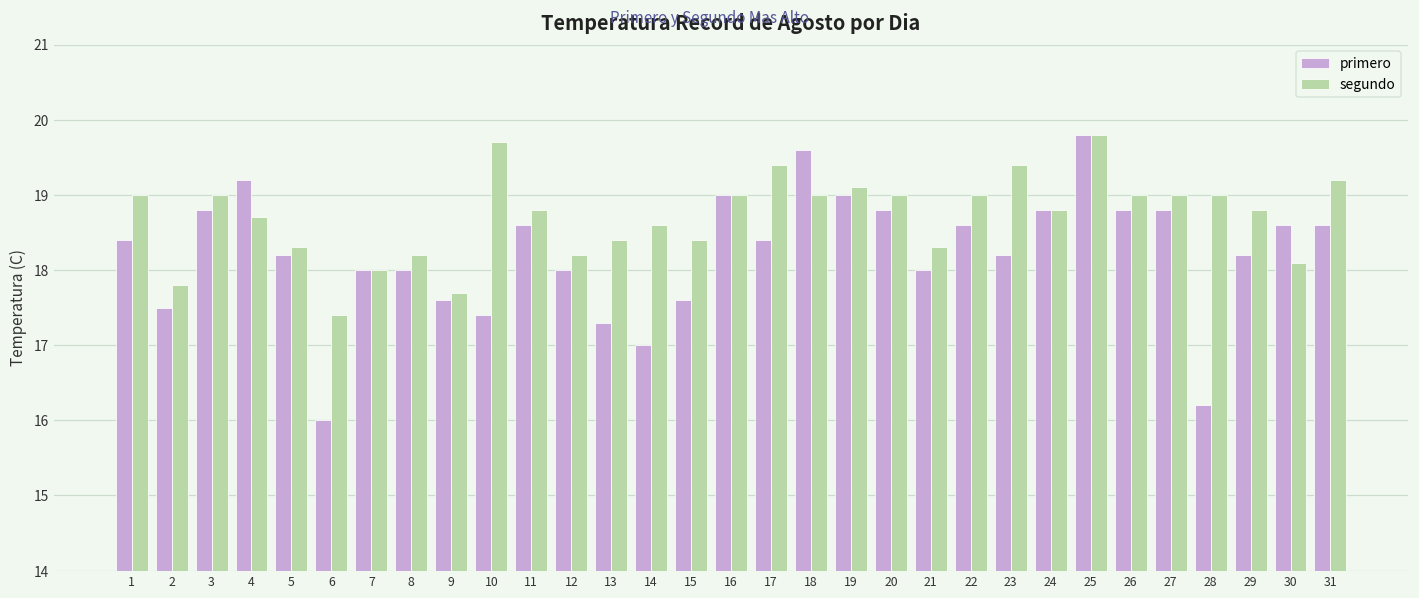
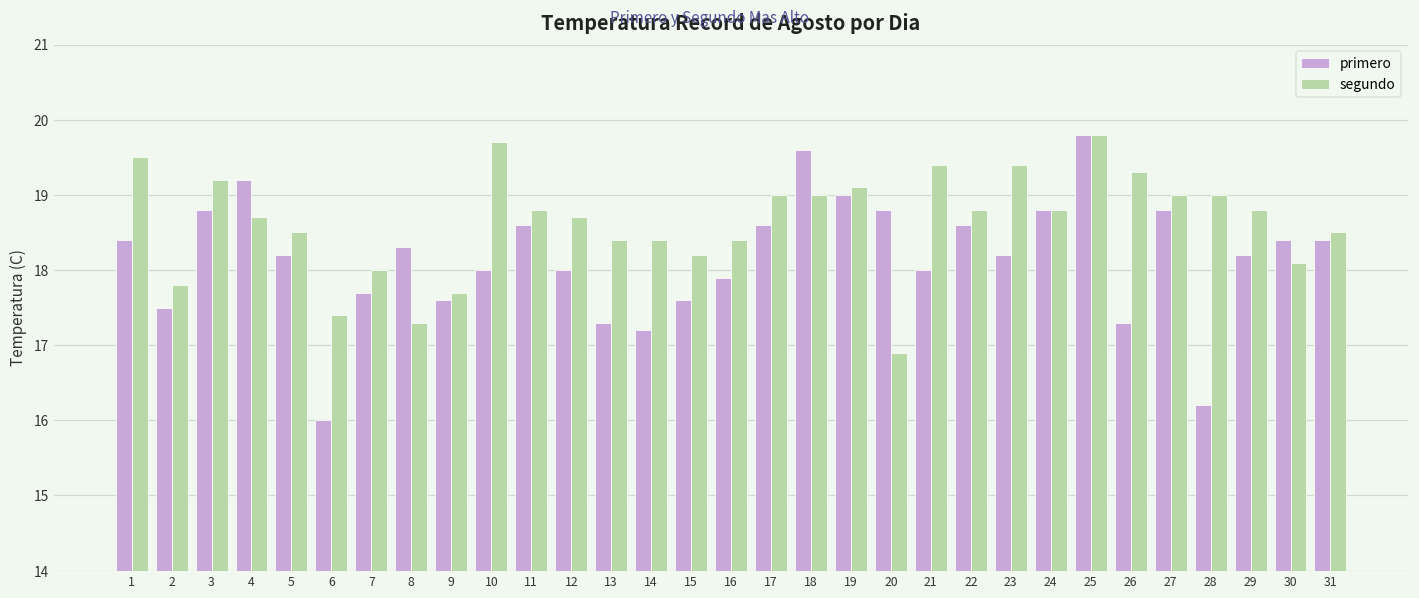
  {
    "primero": {
      "1": 18.4,
      "2": 17.5,
      "3": 18.8,
      "4": 19.2,
      "5": 18.2,
      "6": 16.0,
-     "7": 18.0,
-     "8": 18.0,
+     "7": 17.7,
+     "8": 18.3,
      "9": 17.6,
-     "10": 17.4,
+     "10": 18.0,
      "11": 18.6,
      "12": 18.0,
      "13": 17.3,
-     "14": 17.0,
+     "14": 17.2,
      "15": 17.6,
-     "16": 19.0,
-     "17": 18.4,
+     "16": 17.9,
+     "17": 18.6,
      "18": 19.6,
      "19": 19.0,
      "20": 18.8,
      "21": 18.0,
      "22": 18.6,
      "23": 18.2,
      "24": 18.8,
      "25": 19.8,
-     "26": 18.8,
+     "26": 17.3,
      "27": 18.8,
      "28": 16.2,
      "29": 18.2,
-     "30": 18.6,
-     "31": 18.6
+     "30": 18.4,
+     "31": 18.4
    },
    "segundo": {
-     "1": 19.0,
+     "1": 19.5,
      "2": 17.8,
-     "3": 19.0,
+     "3": 19.2,
      "4": 18.7,
-     "5": 18.3,
+     "5": 18.5,
      "6": 17.4,
      "7": 18.0,
-     "8": 18.2,
+     "8": 17.3,
      "9": 17.7,
      "10": 19.7,
      "11": 18.8,
-     "12": 18.2,
+     "12": 18.7,
      "13": 18.4,
-     "14": 18.6,
-     "15": 18.4,
-     "16": 19.0,
-     "17": 19.4,
+     "14": 18.4,
+     "15": 18.2,
+     "16": 18.4,
+     "17": 19.0,
      "18": 19.0,
      "19": 19.1,
-     "20": 19.0,
-     "21": 18.3,
-     "22": 19.0,
+     "20": 16.9,
+     "21": 19.4,
+     "22": 18.8,
      "23": 19.4,
      "24": 18.8,
      "25": 19.8,
-     "26": 19.0,
+     "26": 19.3,
      "27": 19.0,
      "28": 19.0,
      "29": 18.8,
      "30": 18.1,
-     "31": 19.2
+     "31": 18.5
    }
  }
